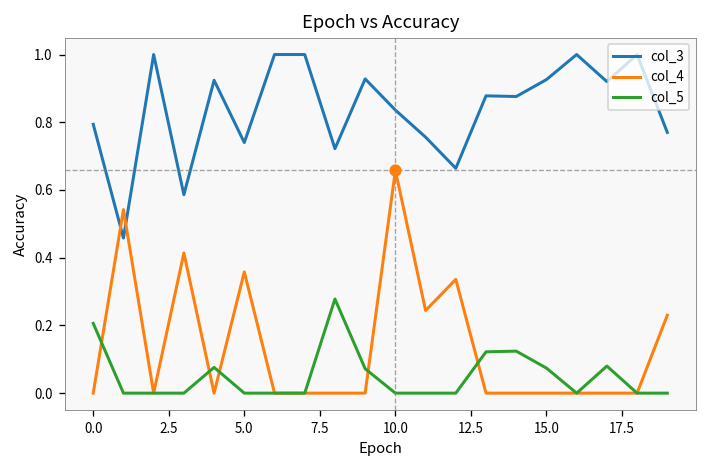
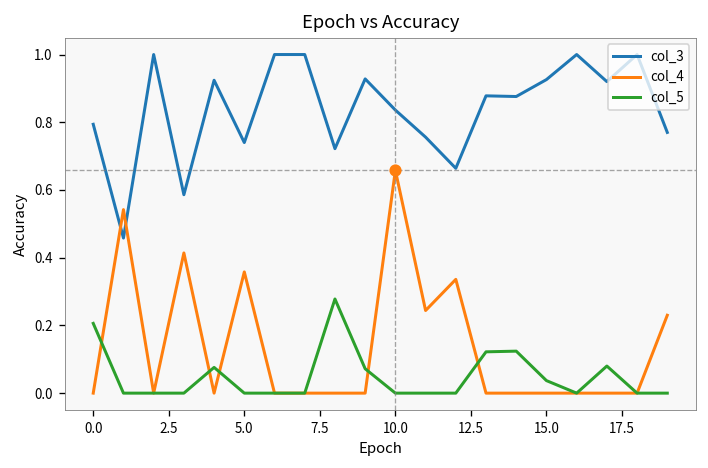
  {
    "col_3": {
      "0.0": 0.79,
      "5.0": 0.74,
      "10.0": 0.84,
      "15.0": 0.93
    },
    "col_5": {
      "0.0": 0.21,
      "5.0": 0.00,
      "10.0": 0.00,
-     "15.0": 0.07
+     "15.0": 0.04
    }
  }
